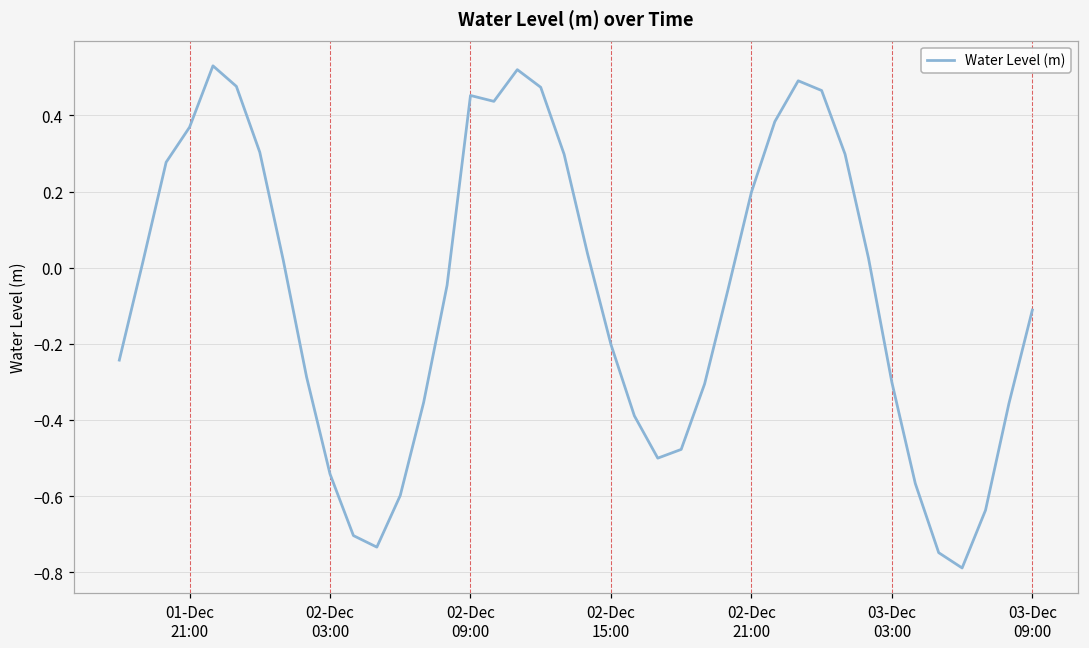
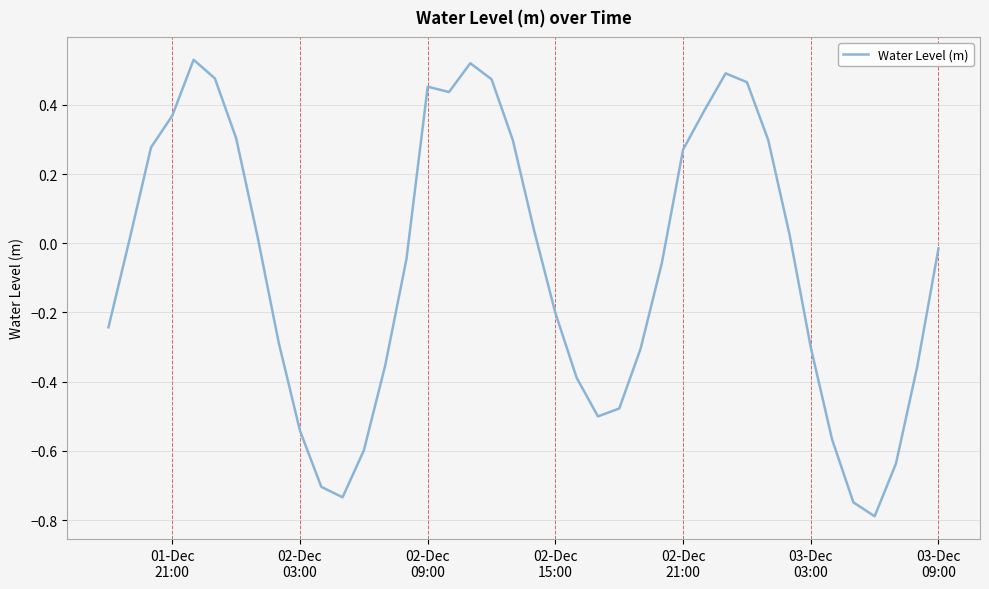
  {
    "01-Dec 21:00": 0.37,
    "02-Dec 03:00": -0.54,
    "02-Dec 09:00": 0.45,
    "02-Dec 15:00": -0.20,
-   "02-Dec 21:00": 0.20,
+   "02-Dec 21:00": 0.27,
    "03-Dec 03:00": -0.30,
-   "03-Dec 09:00": -0.11
+   "03-Dec 09:00": -0.01
  }
